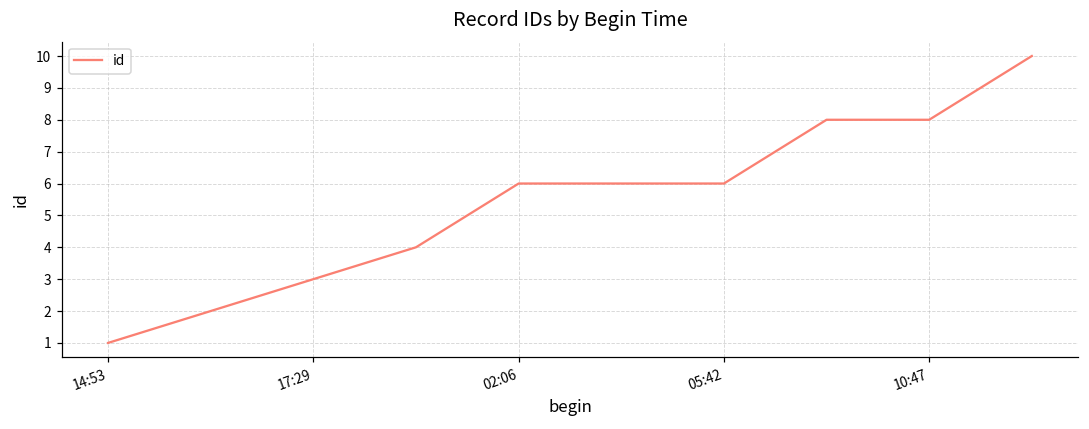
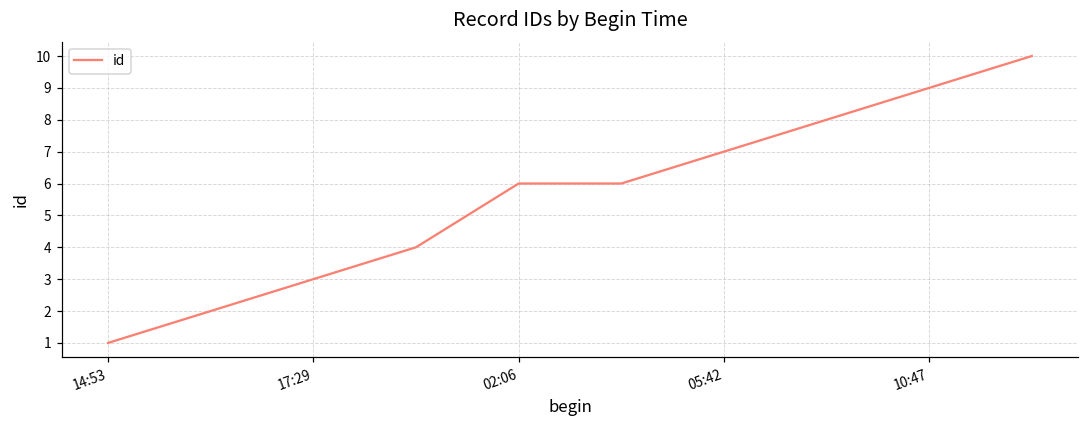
  {
    "14:53": 1,
    "17:29": 3,
    "02:06": 6,
-   "05:42": 6,
-   "10:47": 8
+   "05:42": 7,
+   "10:47": 9
  }
